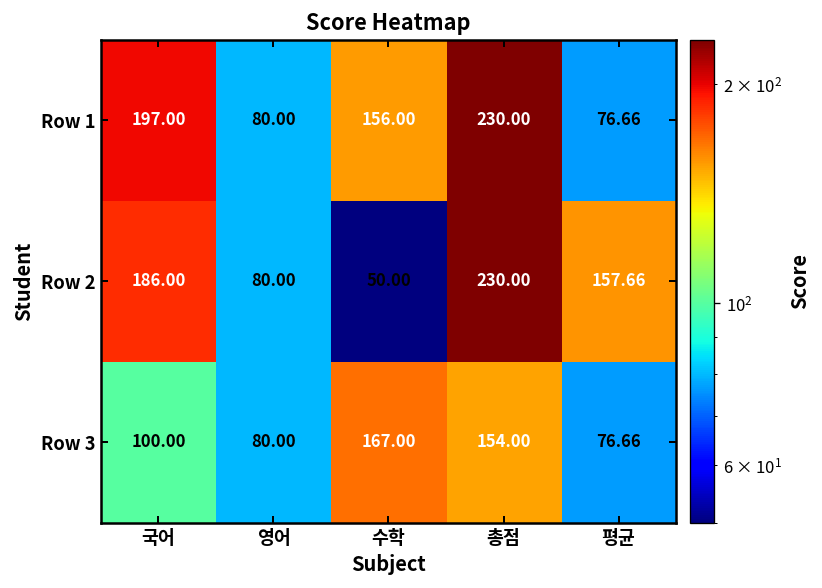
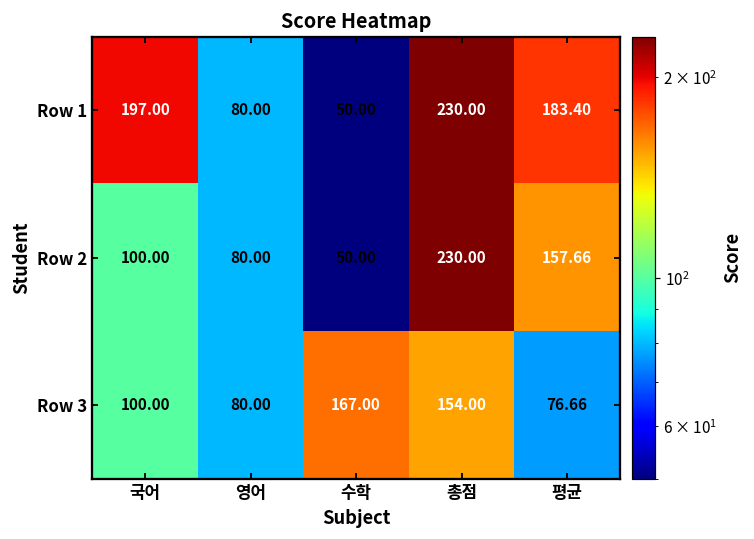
  {
    "Row 1": {
      "국어": 197.00,
      "영어": 80.00,
-     "수학": 156.00,
+     "수학": 50.00,
      "총점": 230.00,
-     "평균": 76.66
+     "평균": 183.40
    },
    "Row 2": {
-     "국어": 186.00,
+     "국어": 100.00,
      "영어": 80.00,
      "수학": 50.00,
      "총점": 230.00,
      "평균": 157.66
    },
    "Row 3": {
      "국어": 100.00,
      "영어": 80.00,
      "수학": 167.00,
      "총점": 154.00,
      "평균": 76.66
    }
  }
